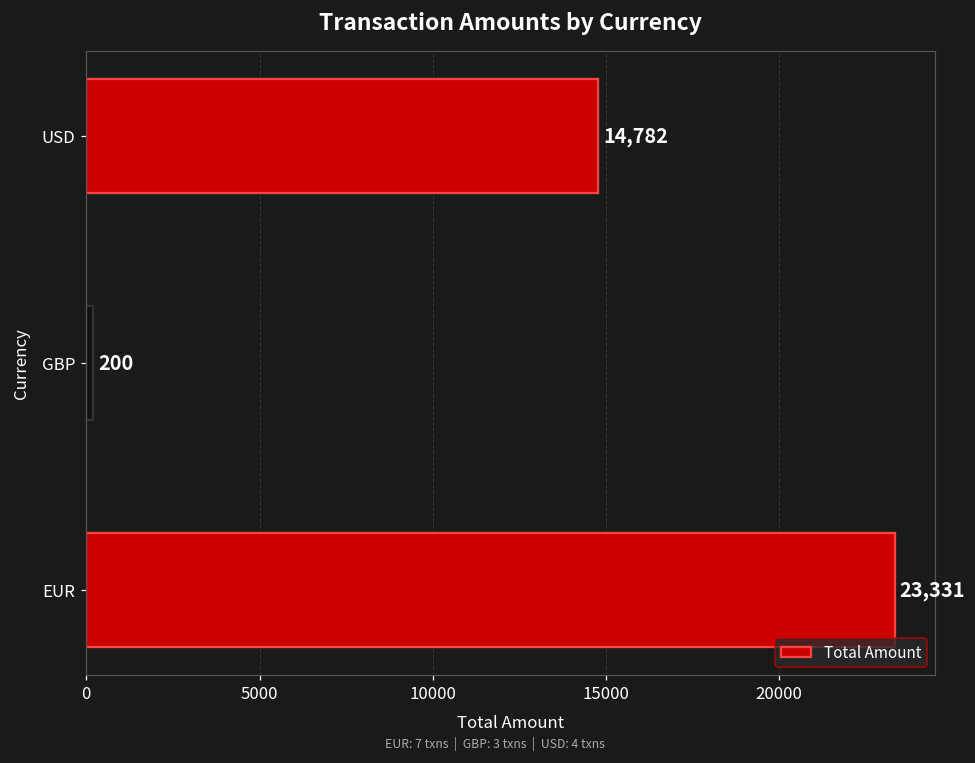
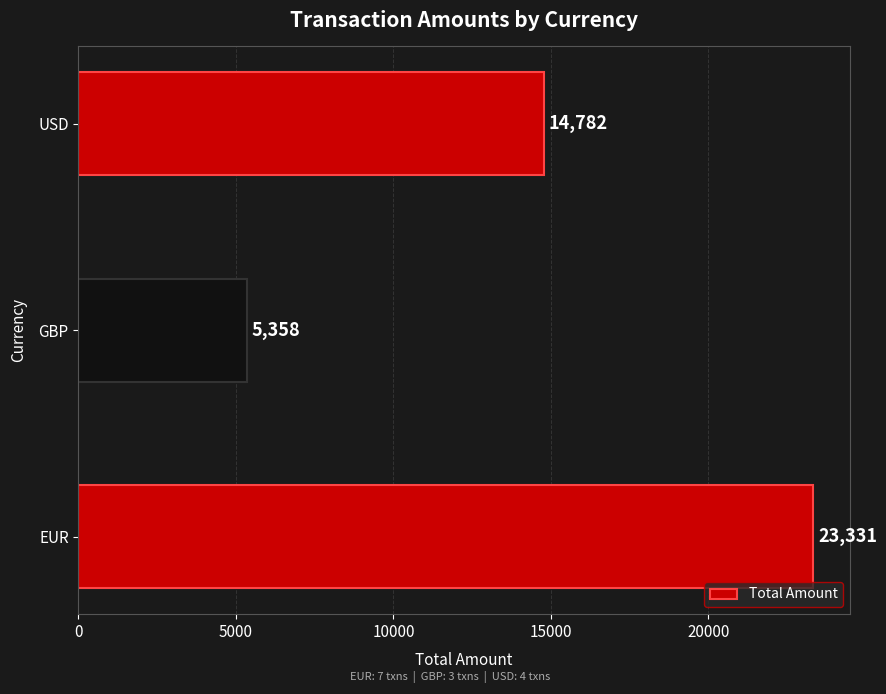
  {
    "USD": "14,782",
-   "GBP": "200",
+   "GBP": "5,358",
    "EUR": "23,331"
  }
